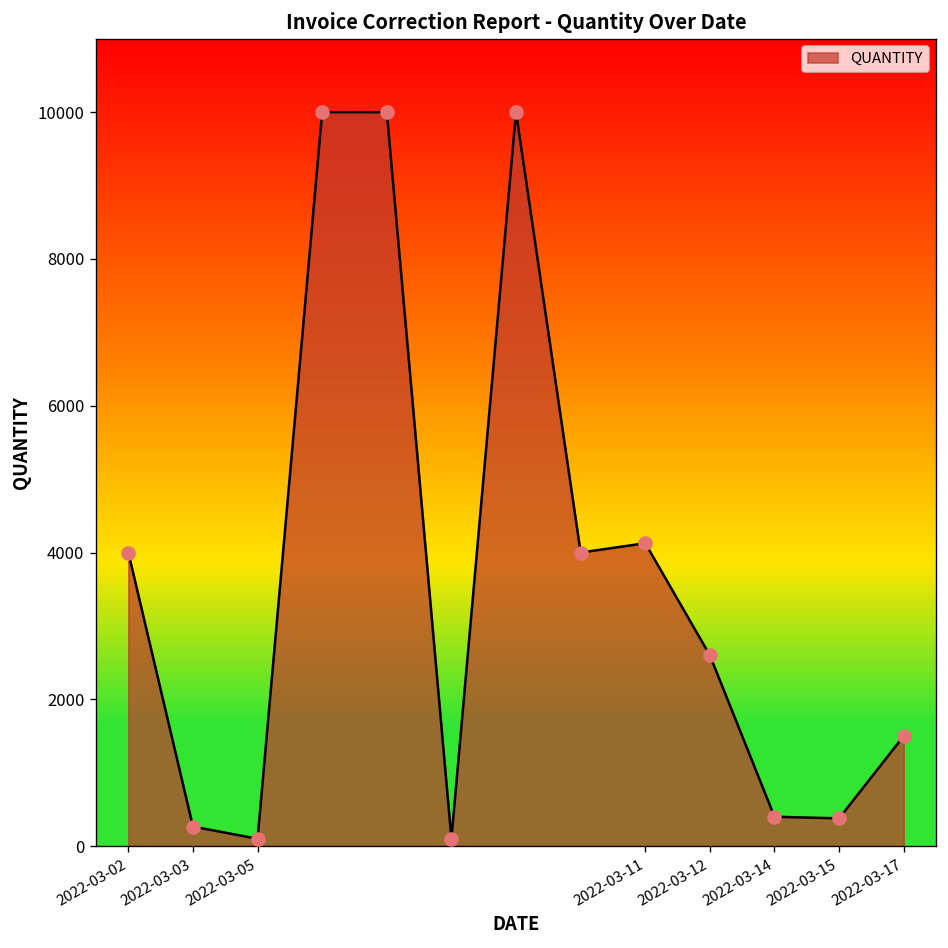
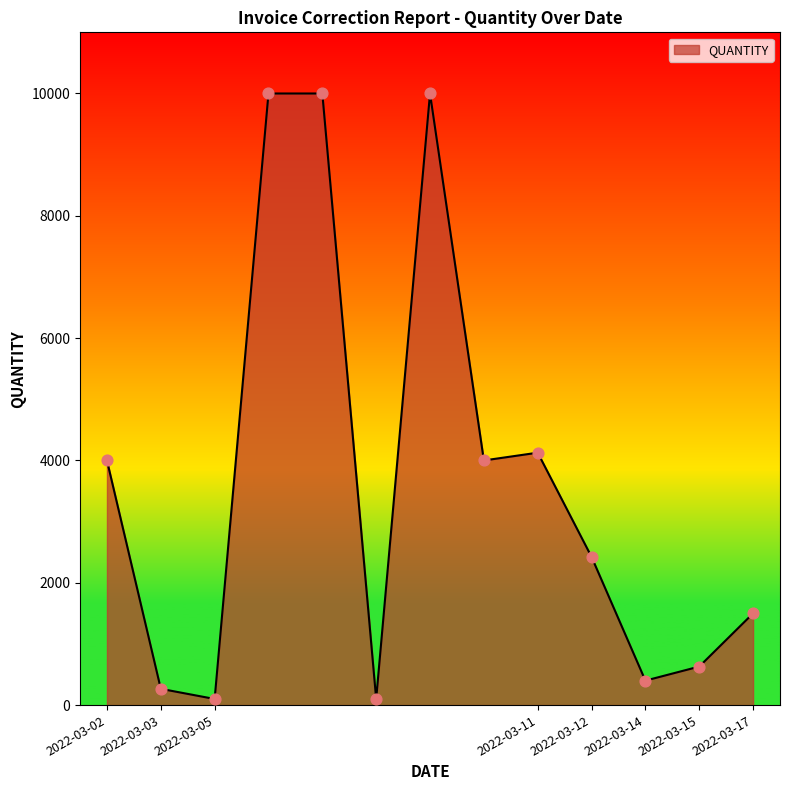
  {
    "2022-03-02": 4000,
    "2022-03-03": 300,
    "2022-03-11": 4100,
-   "2022-03-12": 2600,
+   "2022-03-12": 2400,
    "2022-03-14": 400,
-   "2022-03-15": 400,
+   "2022-03-15": 600,
    "2022-03-17": 1500
  }
